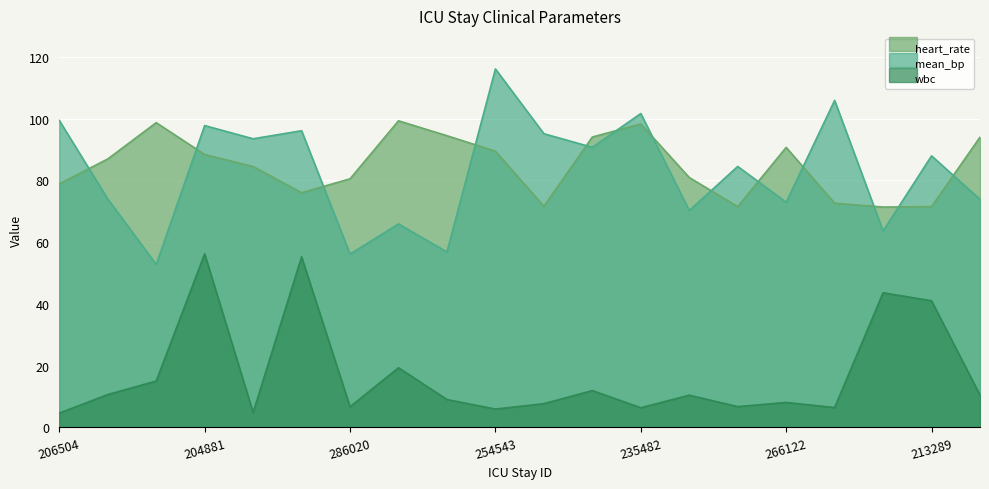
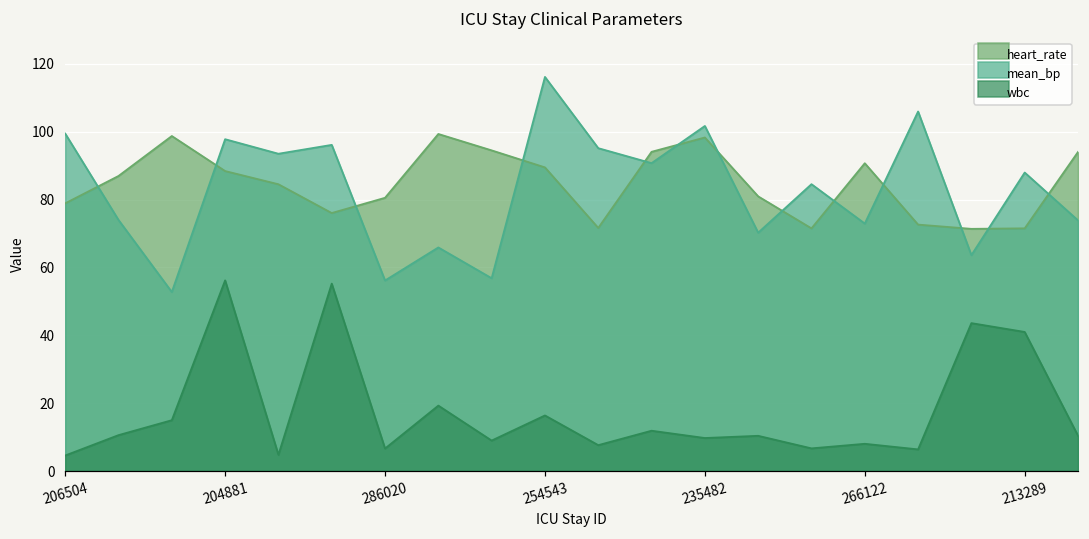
  {
    "wbc": {
      "206504": 5,
      "204881": 56,
      "286020": 7,
-     "254543": 6,
-     "235482": 6,
+     "254543": 16,
+     "235482": 10,
      "266122": 8,
      "213289": 41
    }
  }
